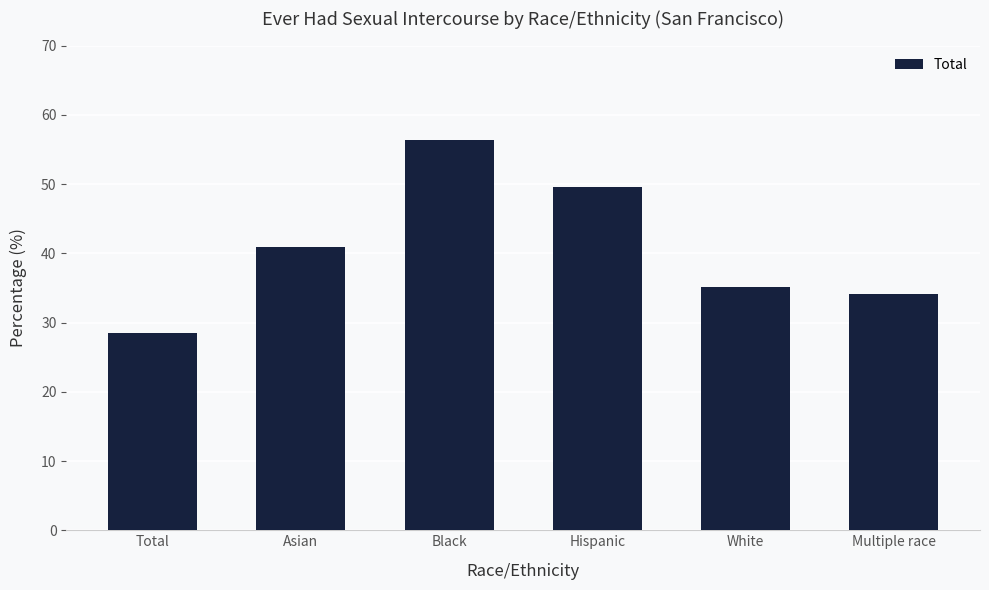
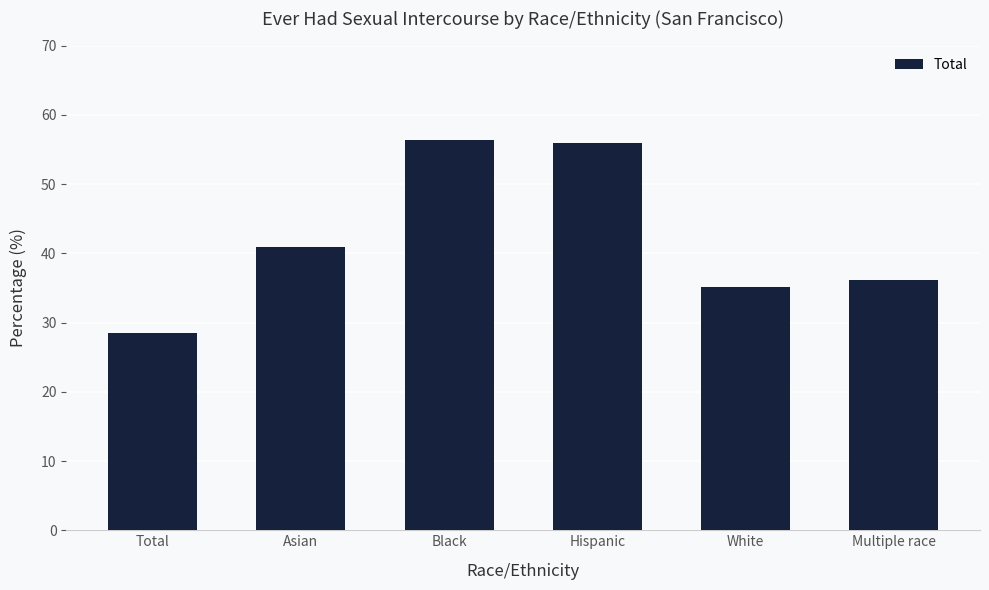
  {
    "Total": 29,
    "Asian": 41,
    "Black": 56,
-   "Hispanic": 50,
+   "Hispanic": 56,
    "White": 35,
-   "Multiple race": 34
+   "Multiple race": 36
  }
